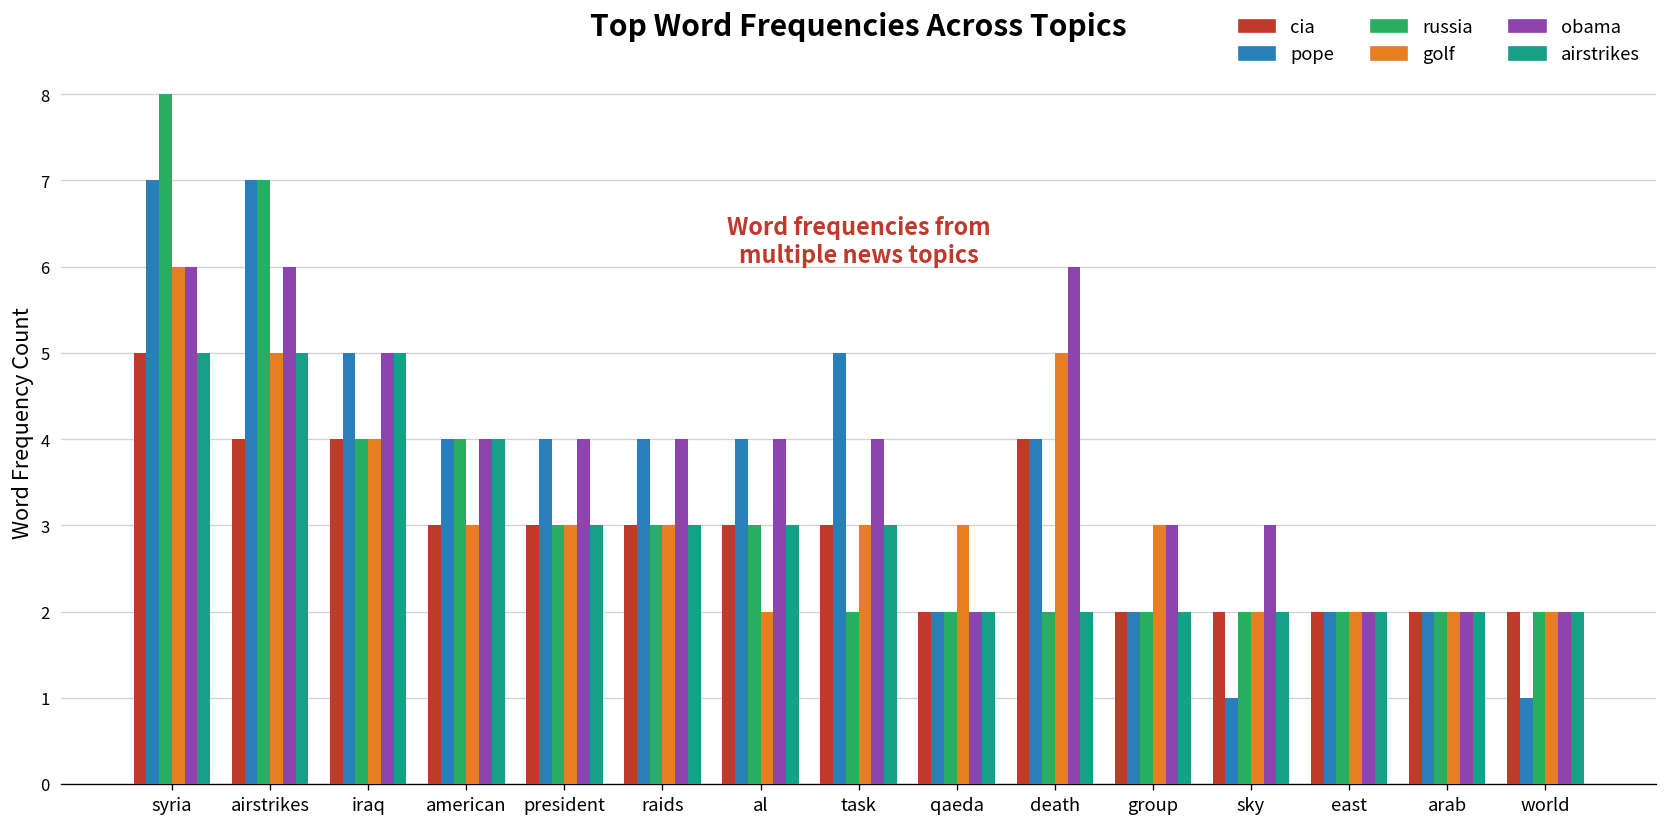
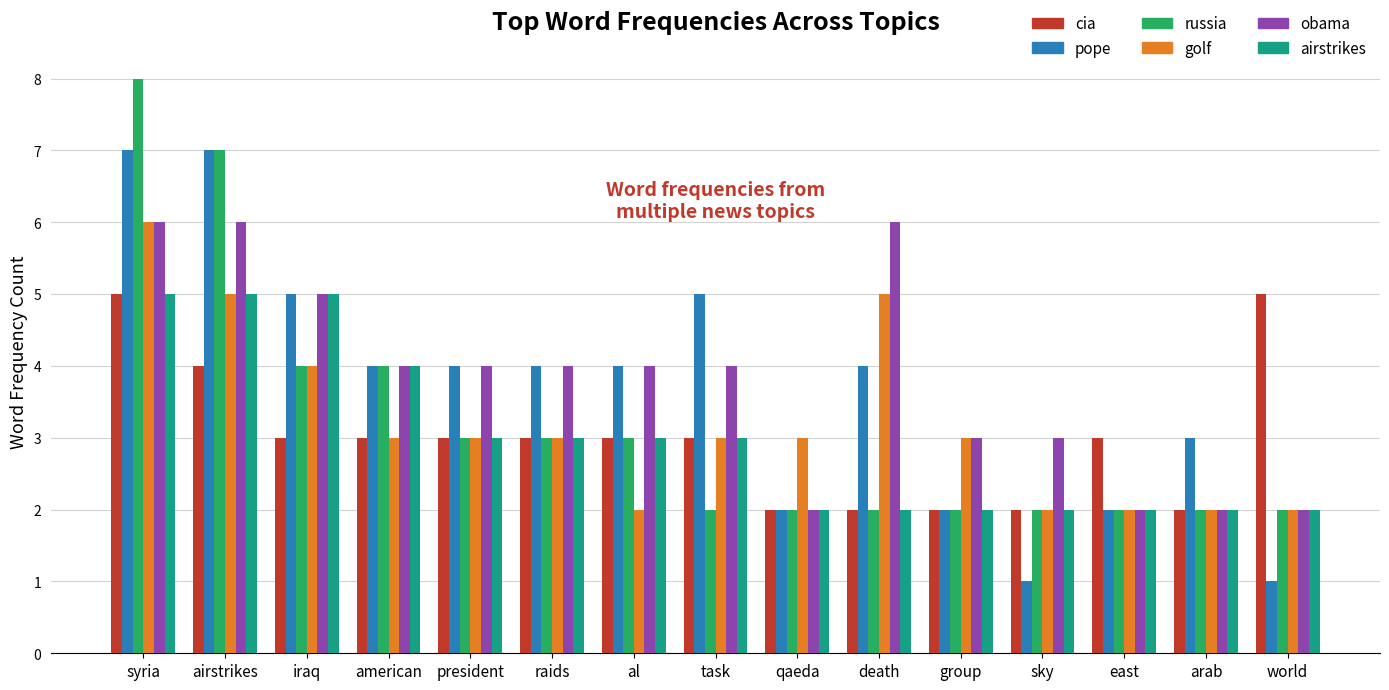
  {
    "cia": {
      "syria": 5,
      "airstrikes": 4,
-     "iraq": 4,
+     "iraq": 3,
      "american": 3,
      "president": 3,
      "raids": 3,
      "al": 3,
      "task": 3,
      "qaeda": 2,
-     "death": 4,
+     "death": 2,
      "group": 2,
      "sky": 2,
-     "east": 2,
+     "east": 3,
      "arab": 2,
-     "world": 2
+     "world": 5
    },
    "pope": {
      "syria": 7,
      "airstrikes": 7,
      "iraq": 5,
      "american": 4,
      "president": 4,
      "raids": 4,
      "al": 4,
      "task": 5,
      "qaeda": 2,
      "death": 4,
      "group": 2,
      "sky": 1,
      "east": 2,
-     "arab": 2,
+     "arab": 3,
      "world": 1
    },
    "golf": {
      "syria": 6,
      "airstrikes": 5,
      "iraq": 4,
      "american": 3,
      "president": 3,
      "raids": 3,
      "al": 2,
      "task": 3,
      "qaeda": 3,
      "death": 5,
      "group": 3,
      "sky": 2,
      "east": 2,
      "arab": 2,
      "world": 2
    },
    "obama": {
      "syria": 6,
      "airstrikes": 6,
      "iraq": 5,
      "american": 4,
      "president": 4,
      "raids": 4,
      "al": 4,
      "task": 4,
      "qaeda": 2,
      "death": 6,
      "group": 3,
      "sky": 3,
      "east": 2,
      "arab": 2,
      "world": 2
    }
  }
